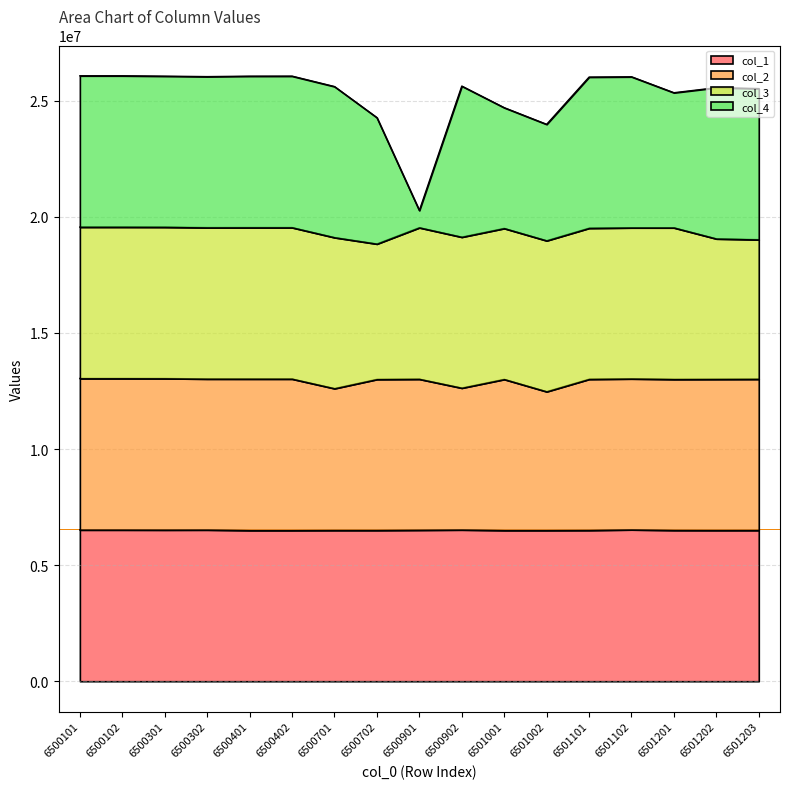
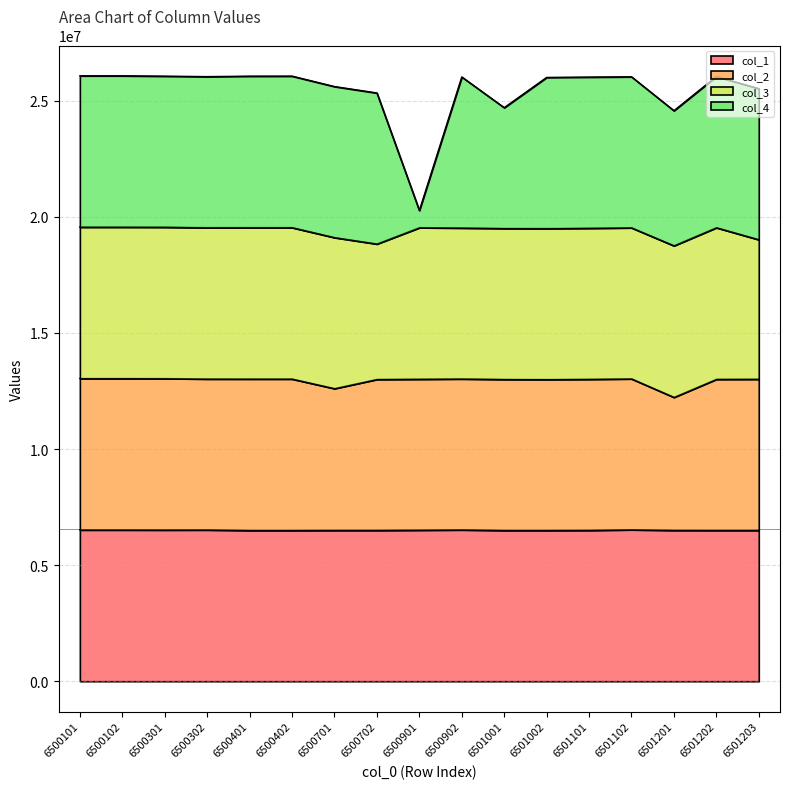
  {
    "col_1": {
      "6500101": 6500000,
      "6500102": 6500000,
      "6500301": 6500000,
      "6500302": 6500000,
      "6500401": 6500000,
      "6500402": 6500000,
      "6500701": 6500000,
      "6500702": 6500000,
      "6500901": 6500000,
      "6500902": 6500000,
      "6501001": 6500000,
      "6501002": 6500000,
      "6501101": 6500000,
      "6501102": 6500000,
      "6501201": 6500000,
      "6501202": 6500000,
      "6501203": 6500000
    },
    "col_2": {
      "6500101": 6500000,
      "6500102": 6500000,
      "6500301": 6500000,
      "6500302": 6500000,
      "6500401": 6500000,
      "6500402": 6500000,
      "6500701": 6100000,
      "6500702": 6500000,
      "6500901": 6500000,
-     "6500902": 6100000,
+     "6500902": 6500000,
      "6501001": 6500000,
-     "6501002": 6000000,
+     "6501002": 6500000,
      "6501101": 6500000,
      "6501102": 6500000,
-     "6501201": 6500000,
+     "6501201": 5700000,
      "6501202": 6500000,
      "6501203": 6500000
    },
    "col_3": {
      "6500101": 6500000,
      "6500102": 6500000,
      "6500301": 6500000,
      "6500302": 6500000,
      "6500401": 6500000,
      "6500402": 6500000,
      "6500701": 6500000,
      "6500702": 5800000,
      "6500901": 6500000,
      "6500902": 6500000,
      "6501001": 6500000,
      "6501002": 6500000,
      "6501101": 6500000,
      "6501102": 6500000,
      "6501201": 6500000,
-     "6501202": 6000000,
+     "6501202": 6500000,
      "6501203": 6000000
    },
    "col_4": {
      "6500101": 6500000,
      "6500102": 6500000,
      "6500301": 6500000,
      "6500302": 6500000,
      "6500401": 6500000,
      "6500402": 6500000,
      "6500701": 6500000,
-     "6500702": 5400000,
+     "6500702": 6500000,
      "6500901": 700000,
      "6500902": 6500000,
      "6501001": 5200000,
-     "6501002": 5000000,
+     "6501002": 6500000,
      "6501101": 6500000,
      "6501102": 6500000,
      "6501201": 5800000
    }
  }
